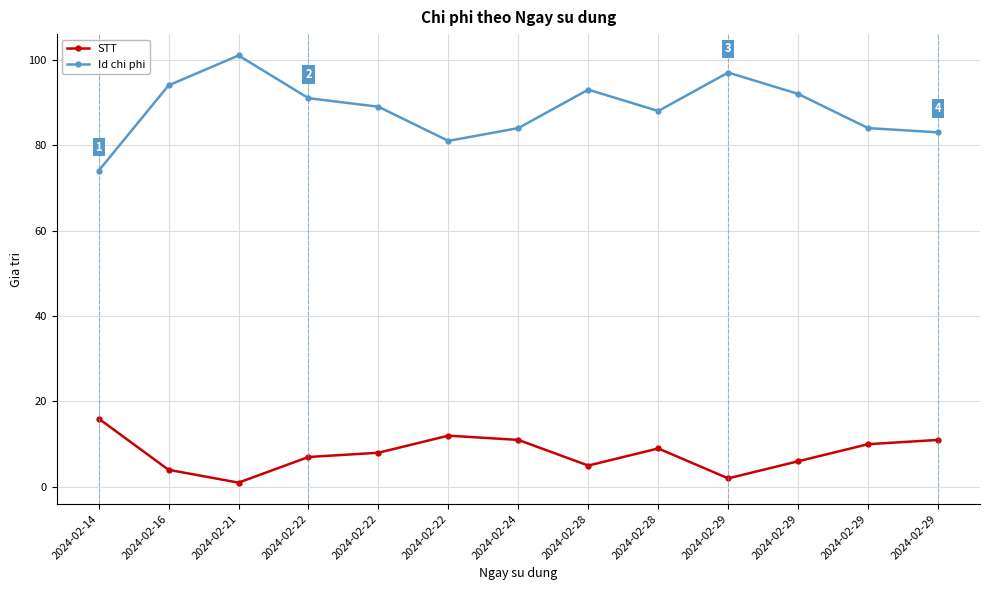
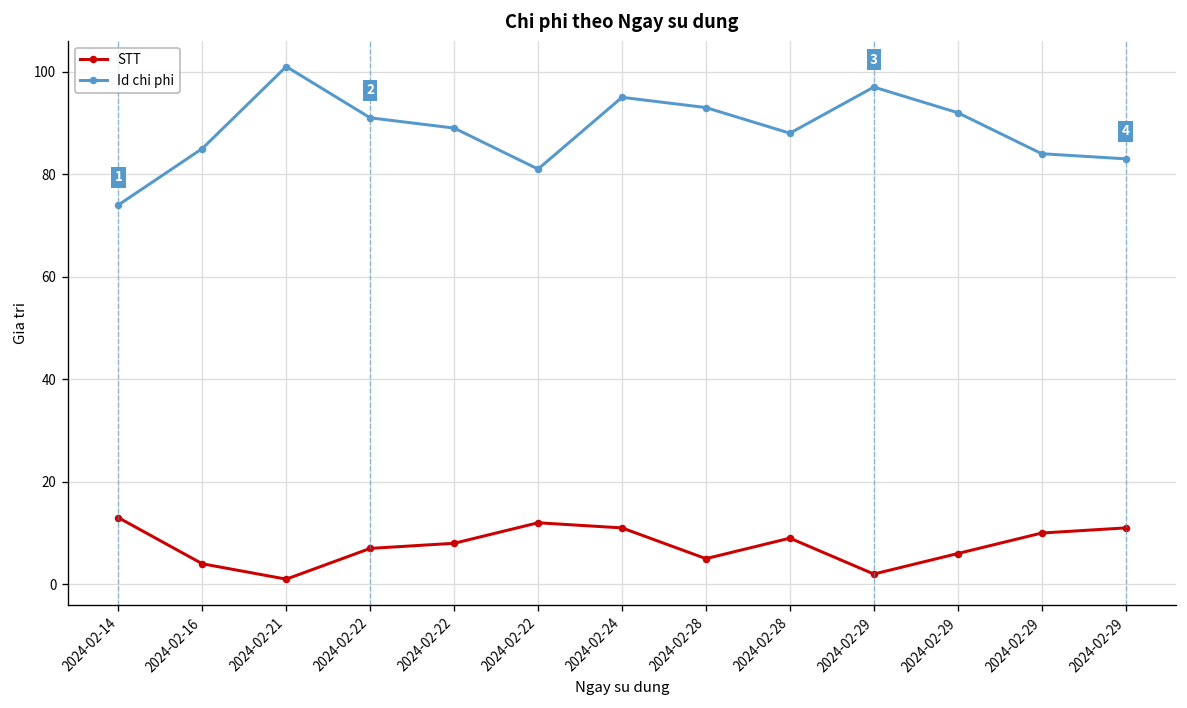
  {
    "STT": {
-     "2024-02-14": 16,
+     "2024-02-14": 13,
      "2024-02-16": 4,
      "2024-02-21": 1,
      "2024-02-24": 11
    },
    "Id chi phi": {
-     "2024-02-16": 94,
+     "2024-02-16": 85,
      "2024-02-21": 101,
-     "2024-02-24": 84
+     "2024-02-24": 95
    }
  }
